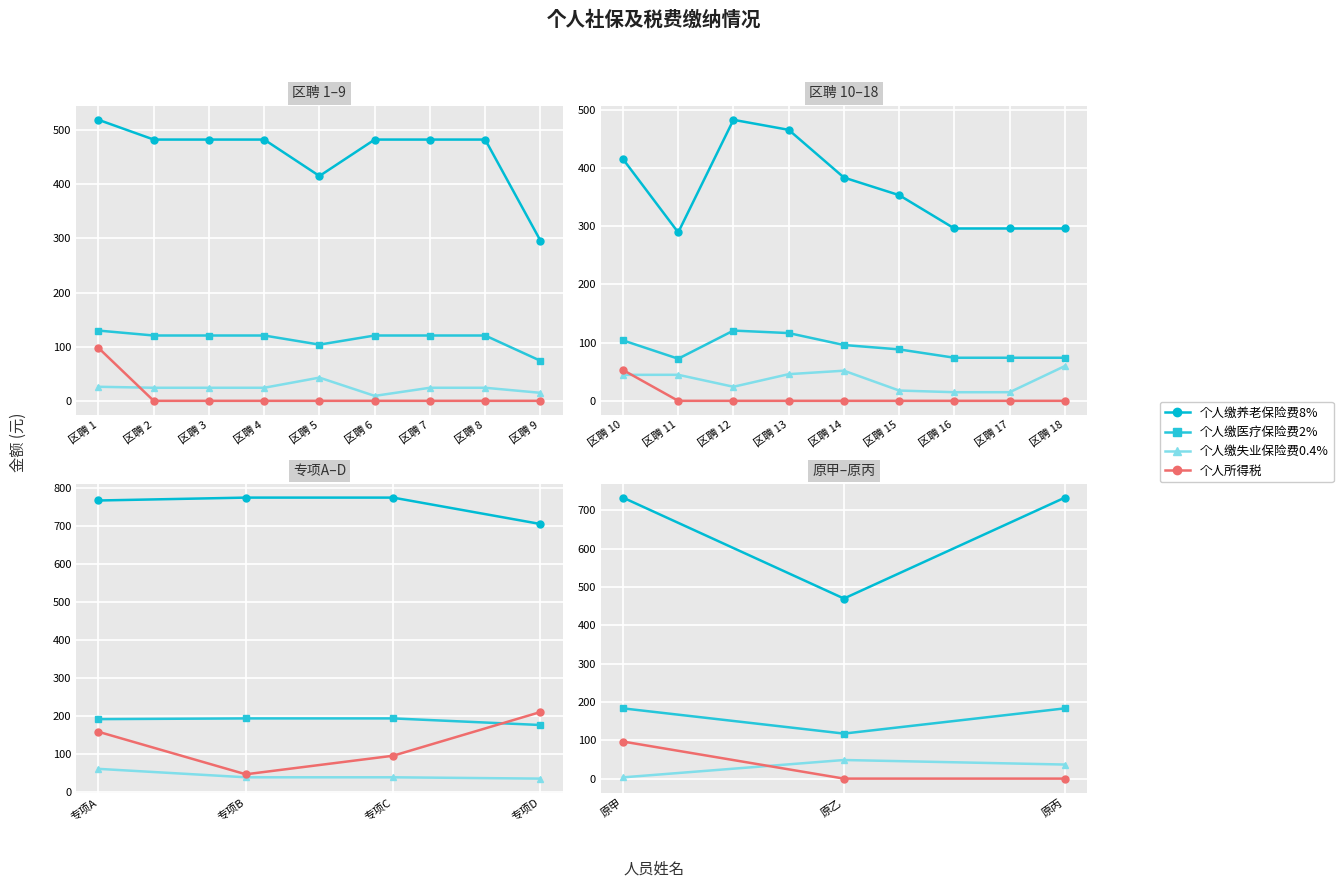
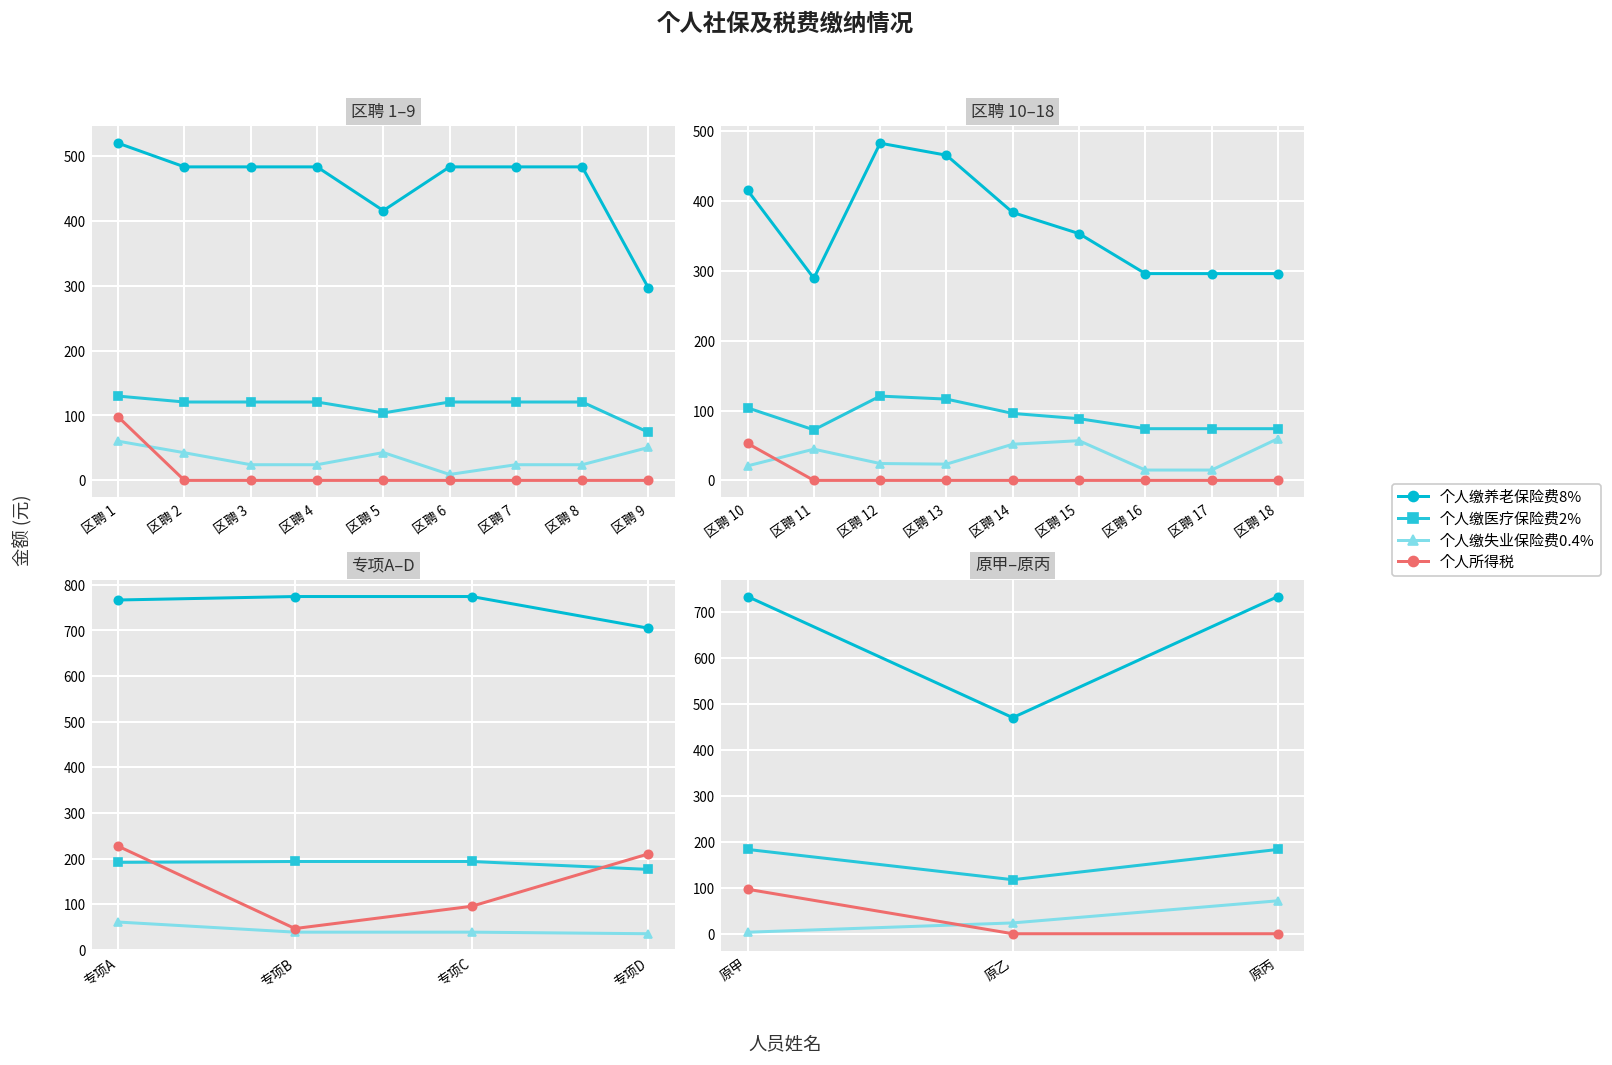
  {
    "区聘 1–9": {
      "个人缴失业保险费0.4%": {
-       "区聘 1": 30,
-       "区聘 2": 20,
+       "区聘 1": 60,
+       "区聘 2": 40,
        "区聘 3": 20,
        "区聘 4": 20,
        "区聘 5": 40,
        "区聘 6": 10,
        "区聘 7": 20,
        "区聘 8": 20,
-       "区聘 9": 10
+       "区聘 9": 50
      },
      "个人所得税": {
        "区聘 1": 100,
        "区聘 2": 0,
        "区聘 3": 0,
        "区聘 4": 0,
        "区聘 5": 0,
        "区聘 6": 0,
        "区聘 7": 0,
        "区聘 8": 0,
        "区聘 9": 0
      }
    },
    "区聘 10–18": {
      "个人缴失业保险费0.4%": {
-       "区聘 10": 40,
+       "区聘 10": 20,
        "区聘 11": 40,
        "区聘 12": 20,
-       "区聘 13": 50,
+       "区聘 13": 20,
        "区聘 14": 50,
-       "区聘 15": 20,
+       "区聘 15": 60,
        "区聘 16": 10,
        "区聘 17": 10,
        "区聘 18": 60
      },
      "个人所得税": {
        "区聘 10": 50,
        "区聘 11": 0,
        "区聘 12": 0,
        "区聘 13": 0,
        "区聘 14": 0,
        "区聘 15": 0,
        "区聘 16": 0,
        "区聘 17": 0,
        "区聘 18": 0
      }
    },
    "专项A–D": {
      "个人缴失业保险费0.4%": {
        "专项A": 60,
        "专项B": 40,
        "专项C": 40,
        "专项D": 40
      },
      "个人所得税": {
-       "专项A": 160,
+       "专项A": 230,
        "专项B": 50,
        "专项C": 100,
        "专项D": 210
      }
    },
    "原甲–原丙": {
      "个人缴失业保险费0.4%": {
        "原甲": 0,
-       "原乙": 50,
-       "原丙": 40
+       "原乙": 20,
+       "原丙": 70
      },
      "个人所得税": {
        "原甲": 100,
        "原乙": 0,
        "原丙": 0
      }
    }
  }
